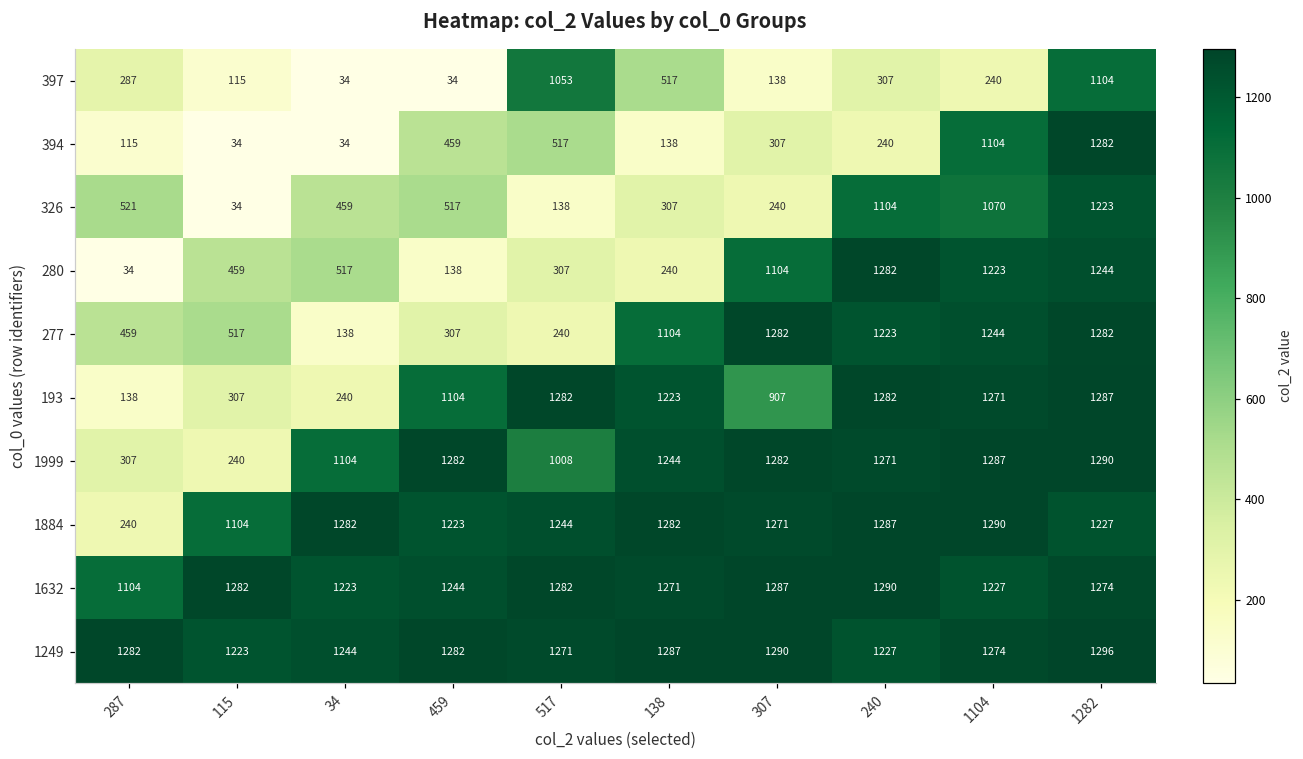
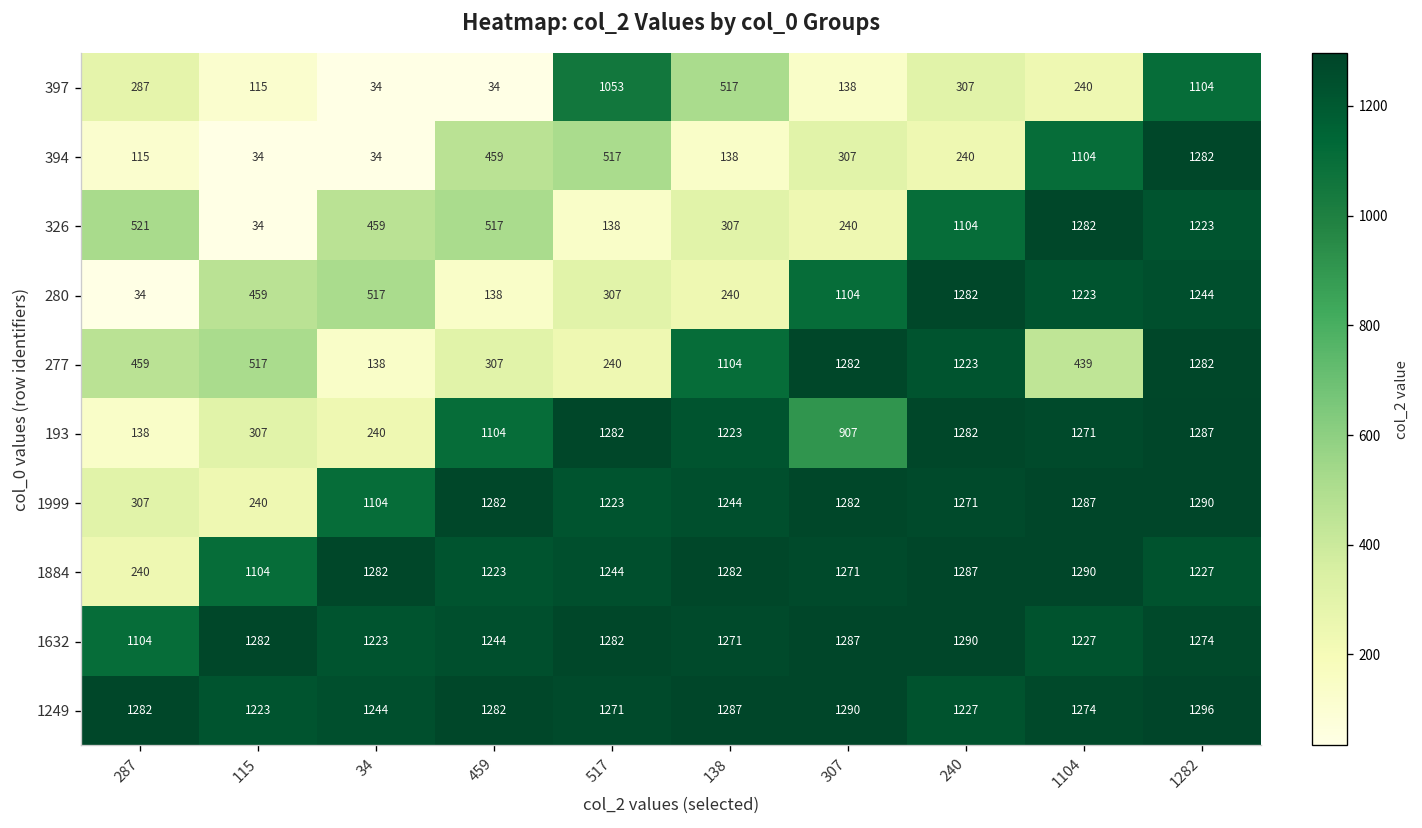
  {
    "397": {
      "287": 287,
      "115": 115,
      "34": 34,
      "459": 34,
      "517": 1053,
      "138": 517,
      "307": 138,
      "240": 307,
      "1104": 240,
      "1282": 1104
    },
    "394": {
      "287": 115,
      "115": 34,
      "34": 34,
      "459": 459,
      "517": 517,
      "138": 138,
      "307": 307,
      "240": 240,
      "1104": 1104,
      "1282": 1282
    },
    "326": {
      "287": 521,
      "115": 34,
      "34": 459,
      "459": 517,
      "517": 138,
      "138": 307,
      "307": 240,
      "240": 1104,
-     "1104": 1070,
+     "1104": 1282,
      "1282": 1223
    },
    "280": {
      "287": 34,
      "115": 459,
      "34": 517,
      "459": 138,
      "517": 307,
      "138": 240,
      "307": 1104,
      "240": 1282,
      "1104": 1223,
      "1282": 1244
    },
    "277": {
      "287": 459,
      "115": 517,
      "34": 138,
      "459": 307,
      "517": 240,
      "138": 1104,
      "307": 1282,
      "240": 1223,
-     "1104": 1244,
+     "1104": 439,
      "1282": 1282
    },
    "193": {
      "287": 138,
      "115": 307,
      "34": 240,
      "459": 1104,
      "517": 1282,
      "138": 1223,
      "307": 907,
      "240": 1282,
      "1104": 1271,
      "1282": 1287
    },
    "1999": {
      "287": 307,
      "115": 240,
      "34": 1104,
      "459": 1282,
-     "517": 1008,
+     "517": 1223,
      "138": 1244,
      "307": 1282,
      "240": 1271,
      "1104": 1287,
      "1282": 1290
    },
    "1884": {
      "287": 240,
      "115": 1104,
      "34": 1282,
      "459": 1223,
      "517": 1244,
      "138": 1282,
      "307": 1271,
      "240": 1287,
      "1104": 1290,
      "1282": 1227
    },
    "1632": {
      "287": 1104,
      "115": 1282,
      "34": 1223,
      "459": 1244,
      "517": 1282,
      "138": 1271,
      "307": 1287,
      "240": 1290,
      "1104": 1227,
      "1282": 1274
    },
    "1249": {
      "287": 1282,
      "115": 1223,
      "34": 1244,
      "459": 1282,
      "517": 1271,
      "138": 1287,
      "307": 1290,
      "240": 1227,
      "1104": 1274,
      "1282": 1296
    }
  }
